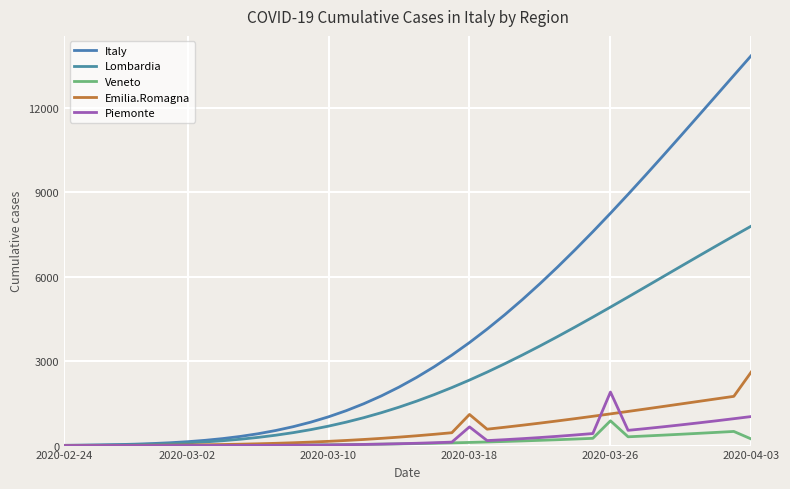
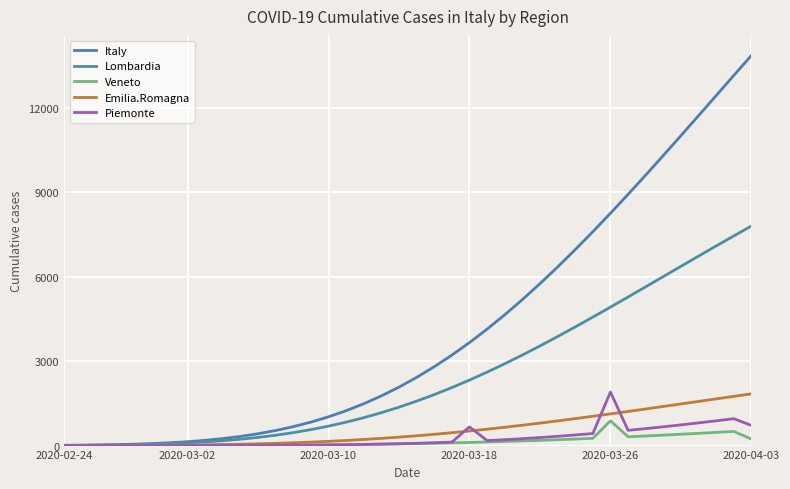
  {
    "Veneto": {
      "2020-03-18": 100,
      "2020-03-26": 900,
      "2020-04-03": 200
    },
    "Emilia.Romagna": {
      "2020-03-10": 200,
-     "2020-03-18": 1100,
+     "2020-03-18": 500,
      "2020-03-26": 1100,
-     "2020-04-03": 2600
+     "2020-04-03": 1800
    },
    "Piemonte": {
      "2020-03-18": 700,
      "2020-03-26": 1900,
-     "2020-04-03": 1000
+     "2020-04-03": 700
    }
  }
